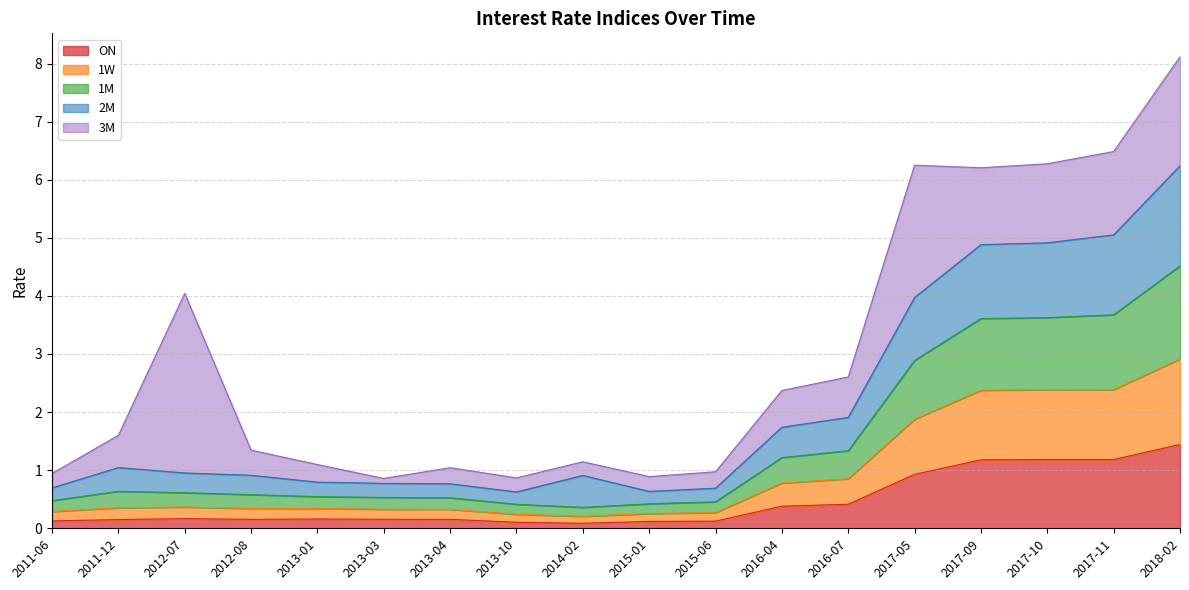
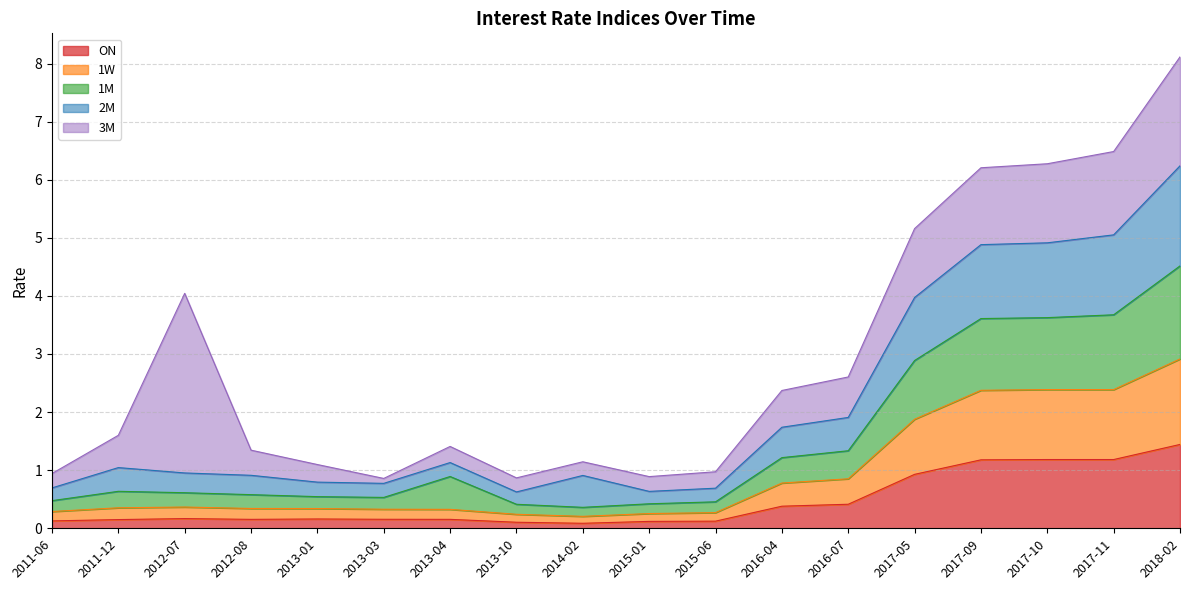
  {
    "ON": {
      "2011-06": 0.1,
      "2011-12": 0.1,
      "2012-07": 0.2,
      "2012-08": 0.2,
      "2013-01": 0.2,
      "2013-03": 0.2,
      "2013-04": 0.2,
      "2013-10": 0.1,
      "2014-02": 0.1,
      "2015-01": 0.1,
      "2015-06": 0.1,
      "2016-04": 0.4,
      "2016-07": 0.4,
      "2017-05": 0.9,
      "2017-09": 1.2,
      "2017-10": 1.2,
      "2017-11": 1.2,
      "2018-02": 1.4
    },
    "1W": {
      "2011-06": 0.2,
      "2011-12": 0.2,
      "2012-07": 0.2,
      "2012-08": 0.2,
      "2013-01": 0.2,
      "2013-03": 0.2,
      "2013-04": 0.2,
      "2013-10": 0.1,
      "2014-02": 0.1,
      "2015-01": 0.1,
      "2015-06": 0.1,
      "2016-04": 0.4,
      "2016-07": 0.4,
      "2017-05": 0.9,
      "2017-09": 1.2,
      "2017-10": 1.2,
      "2017-11": 1.2,
      "2018-02": 1.5
    },
    "1M": {
      "2011-06": 0.2,
      "2011-12": 0.3,
      "2012-07": 0.2,
      "2012-08": 0.2,
      "2013-01": 0.2,
      "2013-03": 0.2,
-     "2013-04": 0.2,
+     "2013-04": 0.6,
      "2013-10": 0.2,
      "2014-02": 0.2,
      "2015-01": 0.2,
      "2015-06": 0.2,
      "2016-04": 0.4,
      "2016-07": 0.5,
      "2017-05": 1.0,
      "2017-09": 1.2,
      "2017-10": 1.2,
      "2017-11": 1.3,
      "2018-02": 1.6
    },
    "2M": {
      "2011-06": 0.2,
      "2011-12": 0.4,
      "2012-07": 0.3,
      "2012-08": 0.3,
      "2013-01": 0.2,
      "2013-03": 0.2,
      "2013-04": 0.2,
      "2013-10": 0.2,
      "2014-02": 0.5,
      "2015-01": 0.2,
      "2015-06": 0.2,
      "2016-04": 0.5,
      "2016-07": 0.6,
      "2017-05": 1.1,
      "2017-09": 1.3,
      "2017-10": 1.3,
      "2017-11": 1.4,
      "2018-02": 1.7
    },
    "3M": {
      "2011-06": 0.2,
      "2011-12": 0.6,
      "2012-07": 3.1,
      "2012-08": 0.4,
      "2013-01": 0.3,
      "2013-03": 0.1,
      "2013-04": 0.3,
      "2013-10": 0.2,
      "2014-02": 0.2,
      "2015-01": 0.3,
      "2015-06": 0.3,
      "2016-04": 0.6,
      "2016-07": 0.7,
-     "2017-05": 2.3,
+     "2017-05": 1.2,
      "2017-09": 1.3,
      "2017-10": 1.4,
      "2017-11": 1.4,
      "2018-02": 1.9
    }
  }
